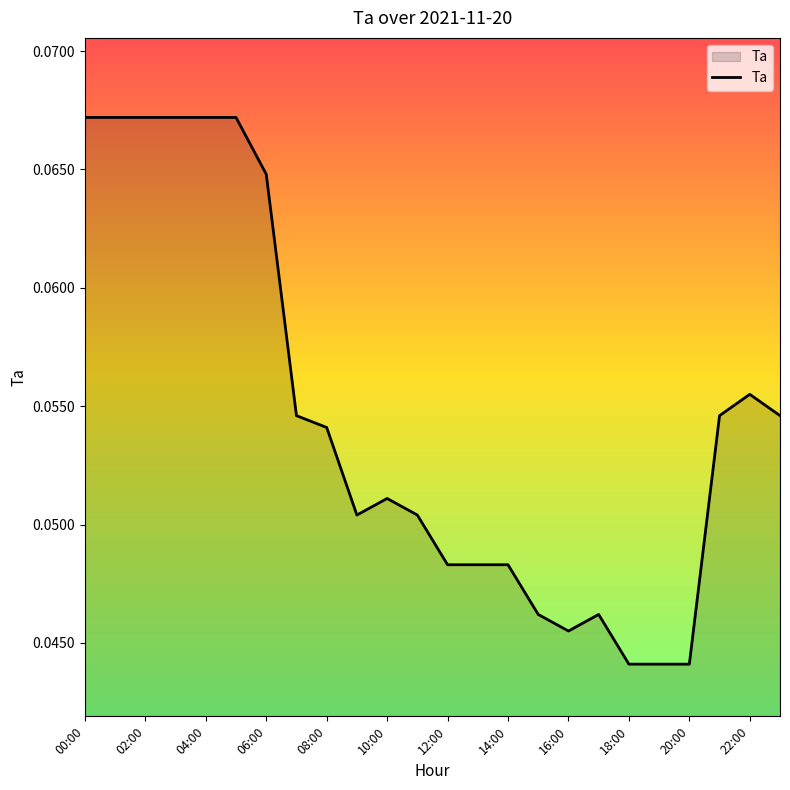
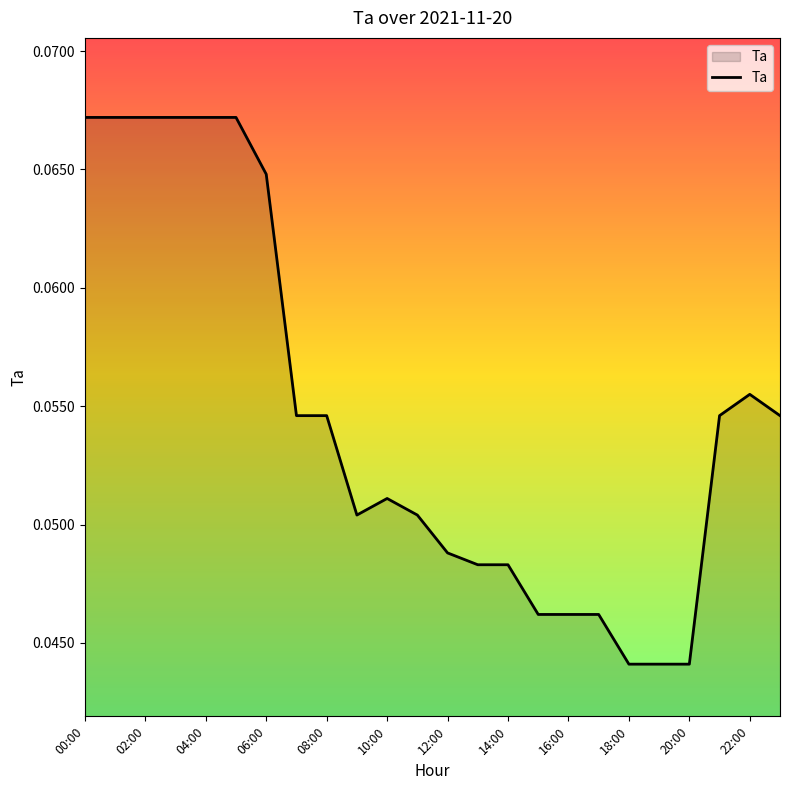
  {
    "00:00": 0.0672,
    "02:00": 0.0672,
    "04:00": 0.0672,
    "06:00": 0.0648,
-   "08:00": 0.0541,
+   "08:00": 0.0546,
    "10:00": 0.0511,
-   "12:00": 0.0483,
+   "12:00": 0.0488,
    "14:00": 0.0483,
-   "16:00": 0.0455,
+   "16:00": 0.0462,
    "18:00": 0.0441,
    "20:00": 0.0441,
    "22:00": 0.0555
  }
